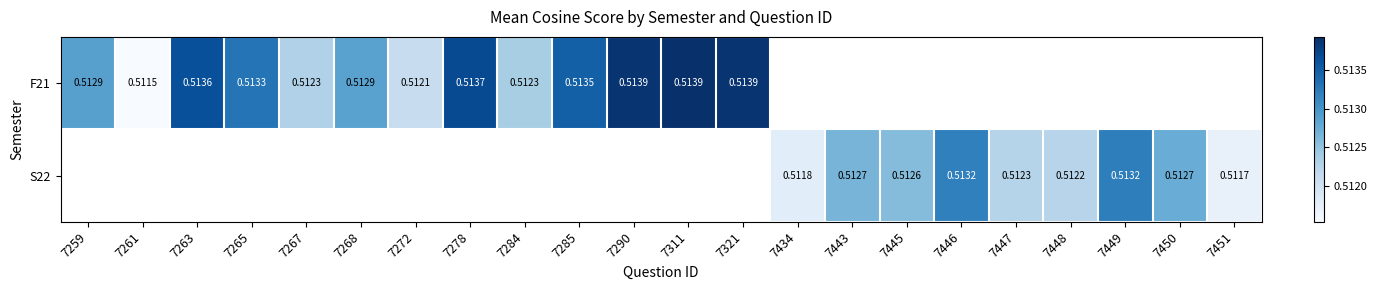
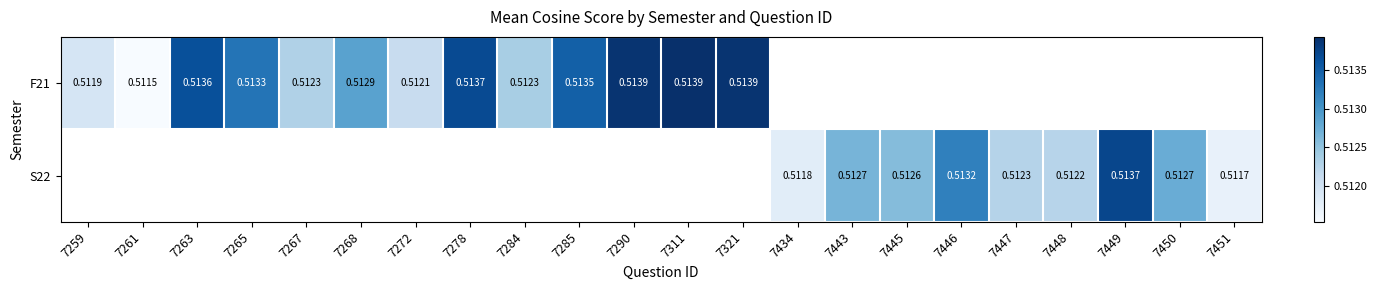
  {
    "F21": {
-     "7259": 0.5129,
+     "7259": 0.5119,
      "7261": 0.5115,
      "7263": 0.5136,
      "7265": 0.5133,
      "7267": 0.5123,
      "7268": 0.5129,
      "7272": 0.5121,
      "7278": 0.5137,
      "7284": 0.5123,
      "7285": 0.5135,
      "7290": 0.5139,
      "7311": 0.5139,
      "7321": 0.5139
    },
    "S22": {
      "7434": 0.5118,
      "7443": 0.5127,
      "7445": 0.5126,
      "7446": 0.5132,
      "7447": 0.5123,
      "7448": 0.5122,
-     "7449": 0.5132,
+     "7449": 0.5137,
      "7450": 0.5127,
      "7451": 0.5117
    }
  }
